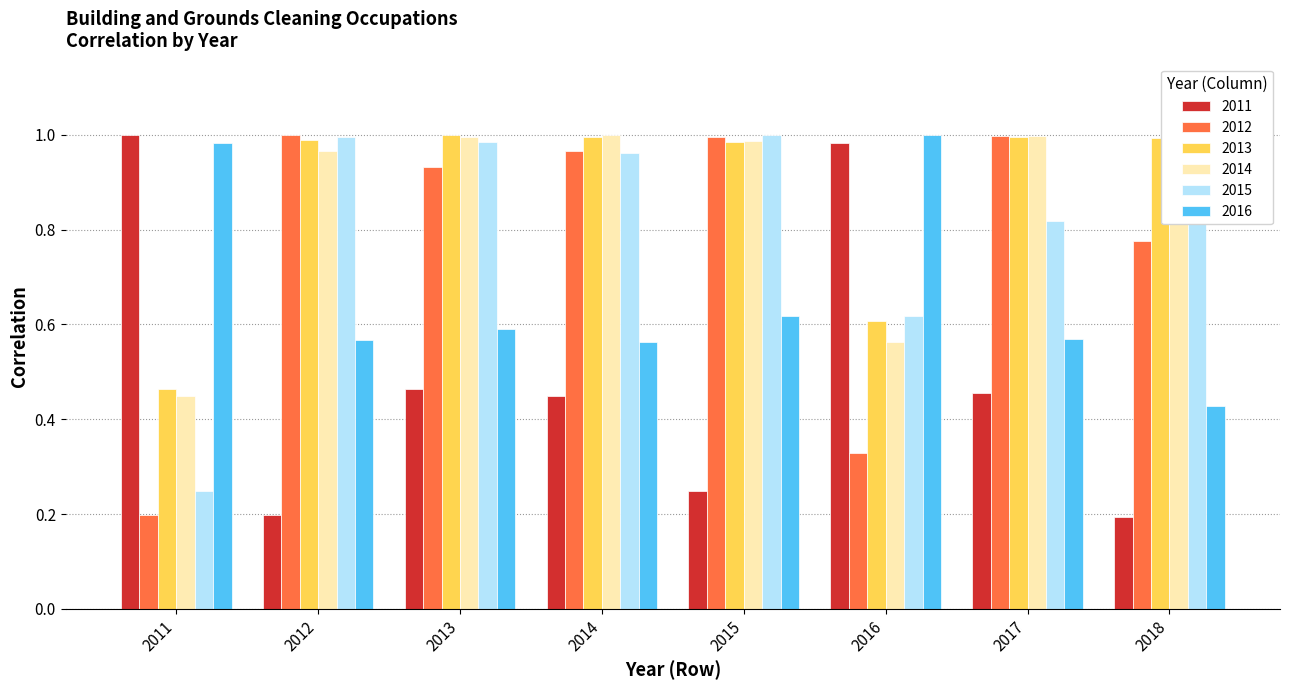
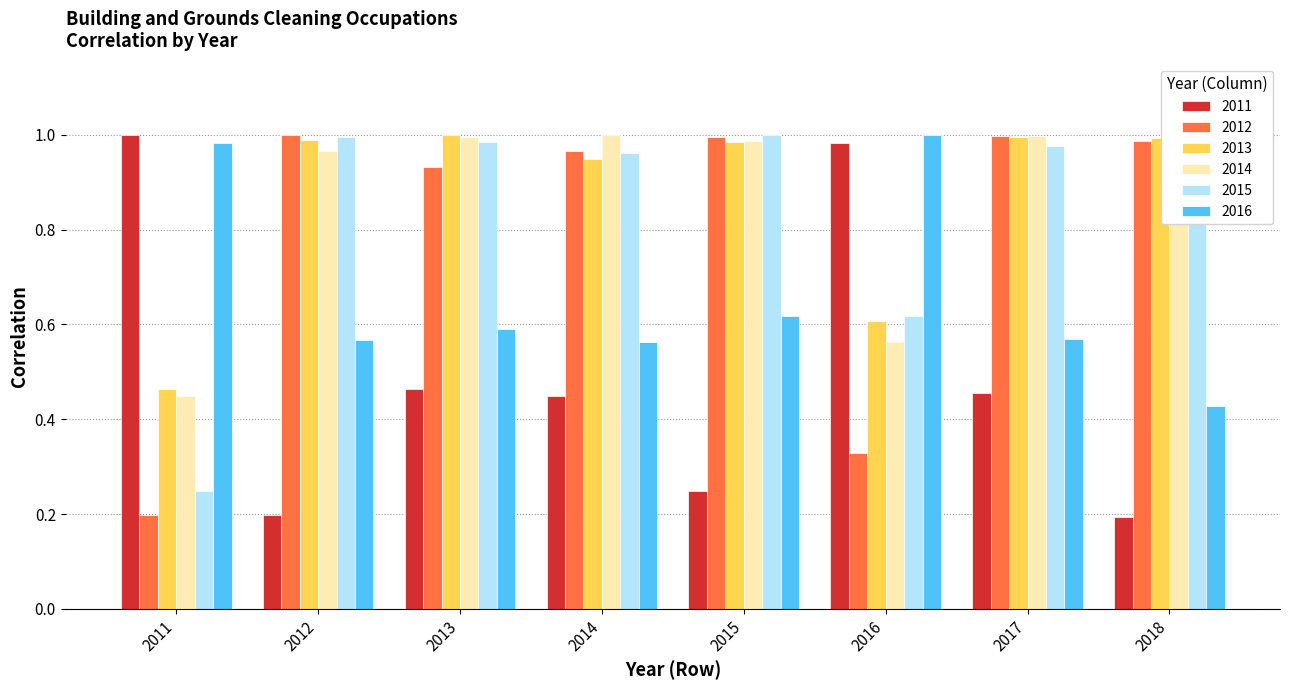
  {
    "2011": {
      "2011": 1.00,
      "2012": 0.20,
      "2013": 0.46,
      "2014": 0.45,
      "2015": 0.25,
      "2016": 0.98,
      "2017": 0.46,
      "2018": 0.19
    },
    "2012": {
      "2011": 0.20,
      "2012": 1.00,
      "2013": 0.93,
      "2014": 0.97,
      "2015": 1.00,
      "2016": 0.33,
      "2017": 1.00,
-     "2018": 0.78
+     "2018": 0.99
    },
    "2013": {
      "2011": 0.46,
      "2012": 0.99,
      "2013": 1.00,
-     "2014": 0.99,
+     "2014": 0.95,
      "2015": 0.99,
      "2016": 0.61,
      "2017": 1.00,
      "2018": 0.99
    },
    "2014": {
      "2011": 0.45,
      "2012": 0.97,
      "2013": 0.99,
      "2014": 1.00,
      "2015": 0.99,
      "2016": 0.56,
      "2017": 1.00
    },
    "2015": {
      "2011": 0.25,
      "2012": 1.00,
      "2013": 0.99,
      "2014": 0.96,
      "2015": 1.00,
      "2016": 0.62,
-     "2017": 0.82
+     "2017": 0.98
    },
    "2016": {
      "2011": 0.98,
      "2012": 0.57,
      "2013": 0.59,
      "2014": 0.56,
      "2015": 0.62,
      "2016": 1.00,
      "2017": 0.57,
      "2018": 0.43
    }
  }
